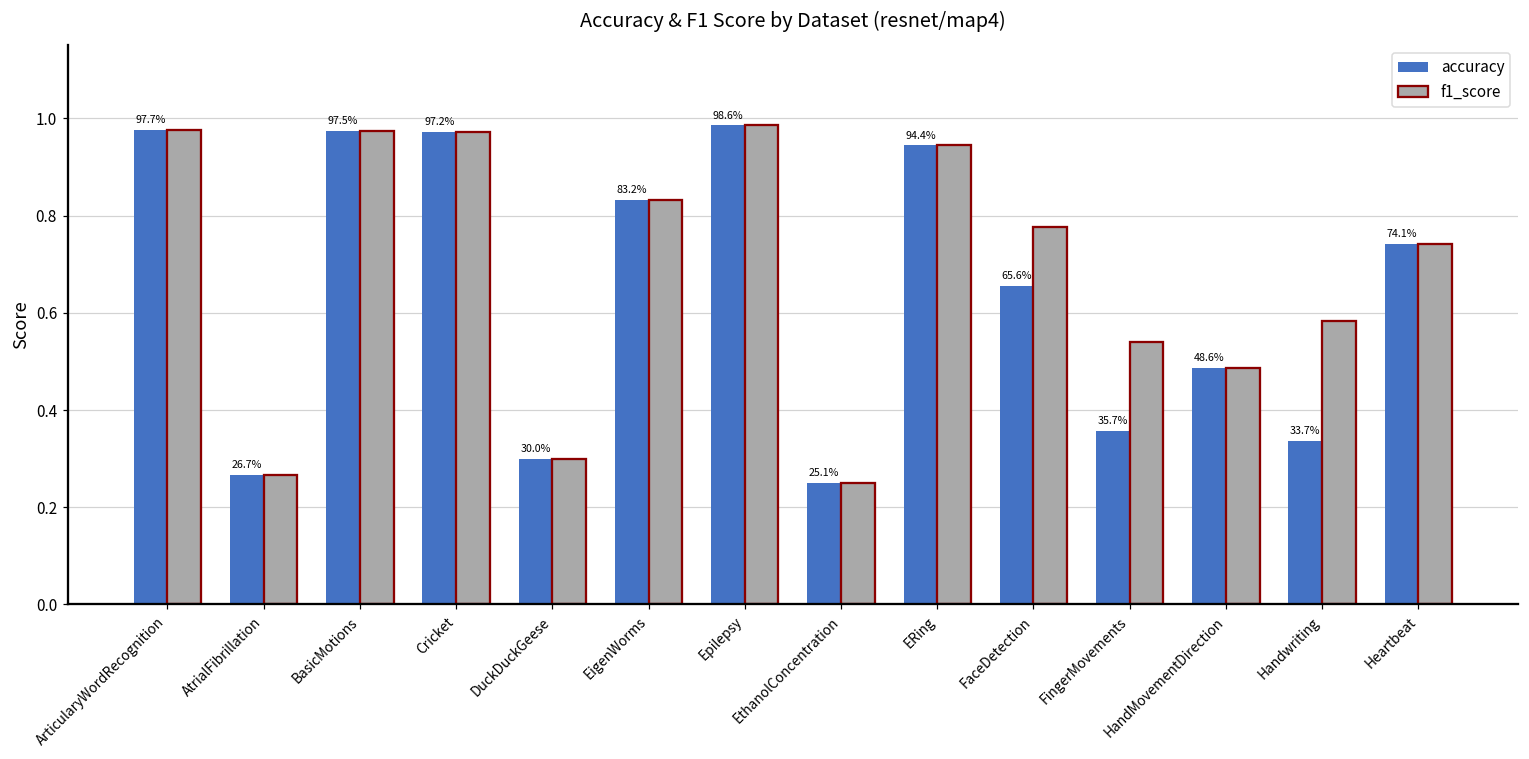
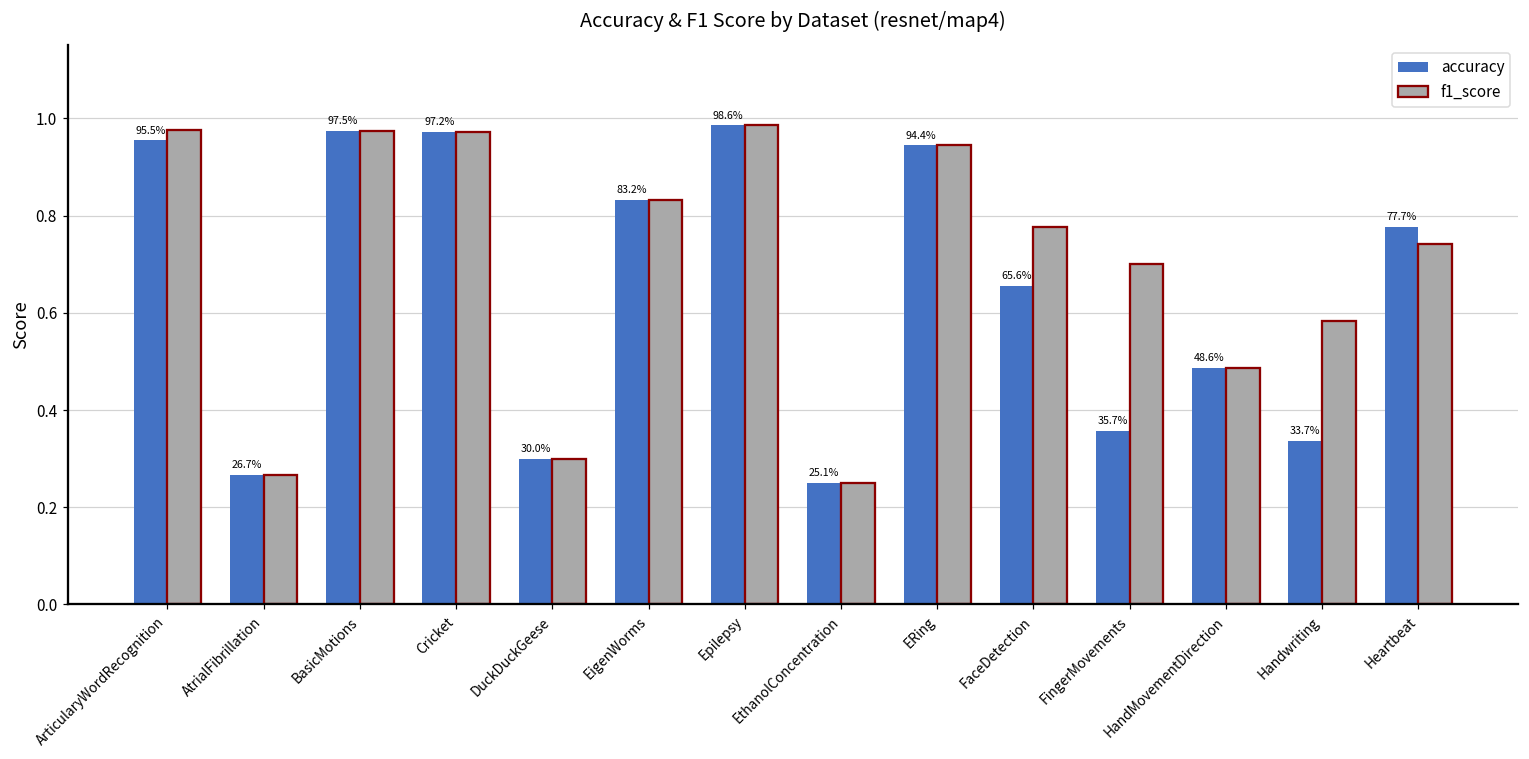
  {
    "accuracy": {
-     "ArticularyWordRecognition": "97.7%",
+     "ArticularyWordRecognition": "95.5%",
      "AtrialFibrillation": "26.7%",
      "BasicMotions": "97.5%",
      "Cricket": "97.2%",
      "DuckDuckGeese": "30.0%",
      "EigenWorms": "83.2%",
      "Epilepsy": "98.6%",
      "EthanolConcentration": "25.1%",
      "ERing": "94.4%",
      "FaceDetection": "65.6%",
      "FingerMovements": "35.7%",
      "HandMovementDirection": "48.6%",
      "Handwriting": "33.7%",
-     "Heartbeat": "74.1%"
+     "Heartbeat": "77.7%"
    },
    "f1_score": {
      "ArticularyWordRecognition": "0.98",
      "FaceDetection": "0.78",
-     "FingerMovements": "0.54",
+     "FingerMovements": "0.70",
      "Handwriting": "0.58",
      "Heartbeat": "0.74"
    }
  }
